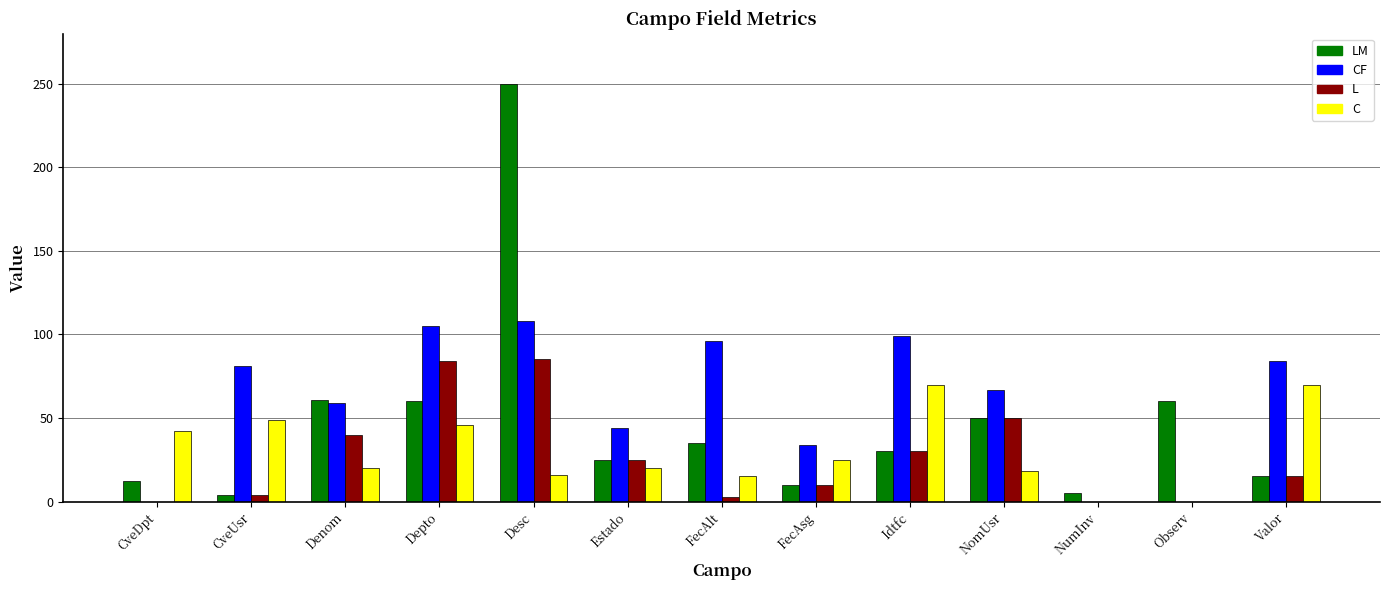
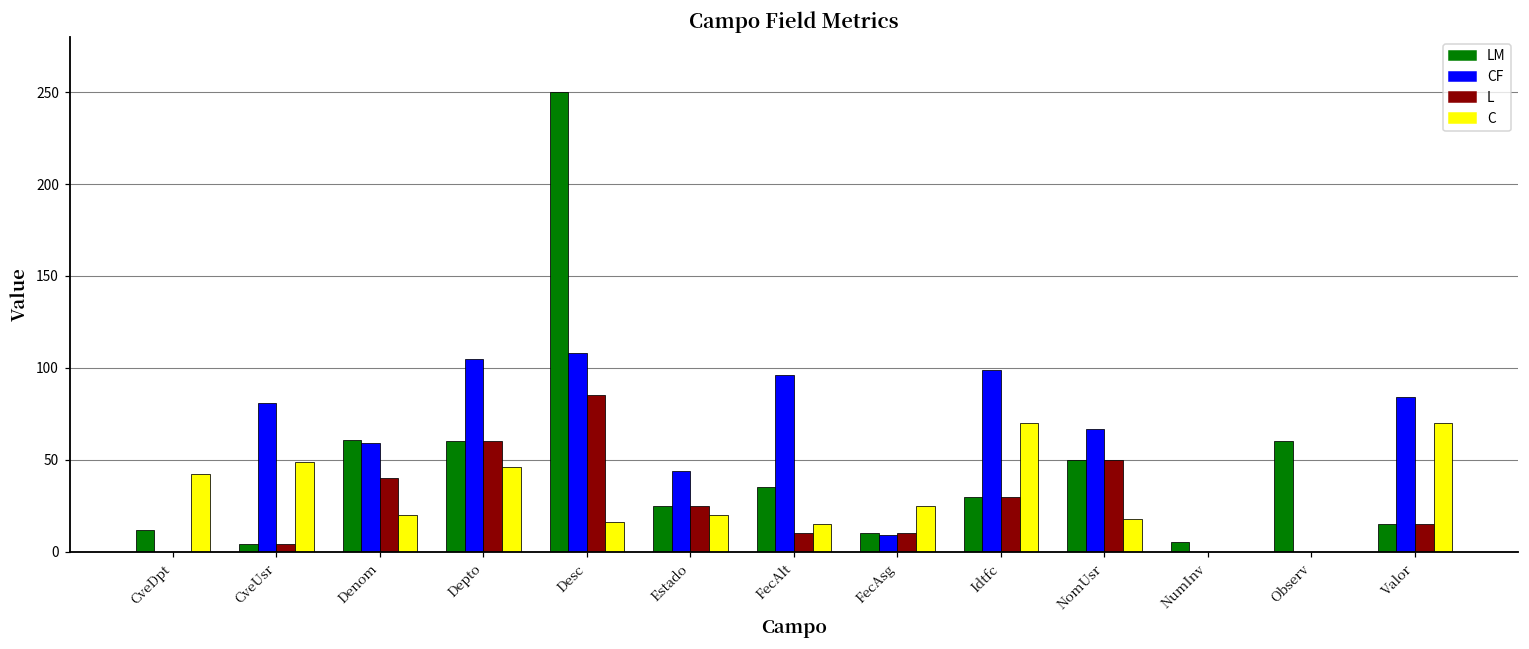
  {
    "LM": {
      "CveDpt": 12,
      "CveUsr": 4,
      "Denom": 61,
      "Depto": 60,
      "Desc": 250,
      "Estado": 25,
      "FecAlt": 35,
      "FecAsg": 10,
      "Idtfc": 30,
      "NomUsr": 50,
      "NumInv": 5,
      "Observ": 60,
      "Valor": 15
    },
    "CF": {
      "CveDpt": 0,
      "CveUsr": 81,
      "Denom": 59,
      "Depto": 105,
      "Desc": 108,
      "Estado": 44,
      "FecAlt": 96,
-     "FecAsg": 34,
+     "FecAsg": 9,
      "Idtfc": 99,
      "NomUsr": 67,
      "NumInv": 0,
      "Observ": 0,
      "Valor": 84
    },
    "L": {
      "CveDpt": 0,
      "CveUsr": 4,
      "Denom": 40,
-     "Depto": 84,
+     "Depto": 60,
      "Desc": 85,
      "Estado": 25,
-     "FecAlt": 3,
+     "FecAlt": 10,
      "FecAsg": 10,
      "Idtfc": 30,
      "NomUsr": 50,
      "NumInv": 0,
      "Observ": 0,
      "Valor": 15
    },
    "C": {
      "CveDpt": 42,
      "CveUsr": 49,
      "Denom": 20,
      "Depto": 46,
      "Desc": 16,
      "Estado": 20,
      "FecAlt": 15,
      "FecAsg": 25,
      "Idtfc": 70,
      "NomUsr": 18,
      "NumInv": 0,
      "Observ": 0,
      "Valor": 70
    }
  }
